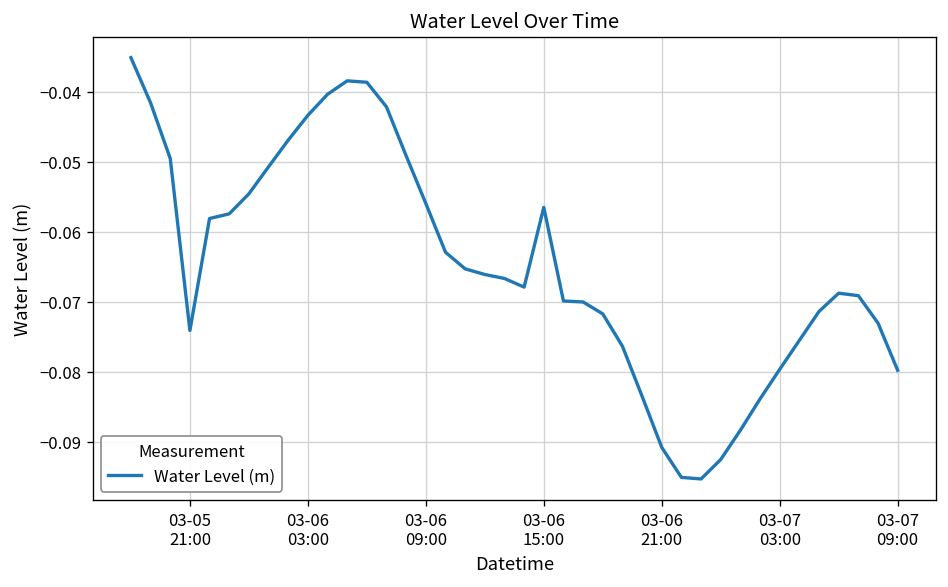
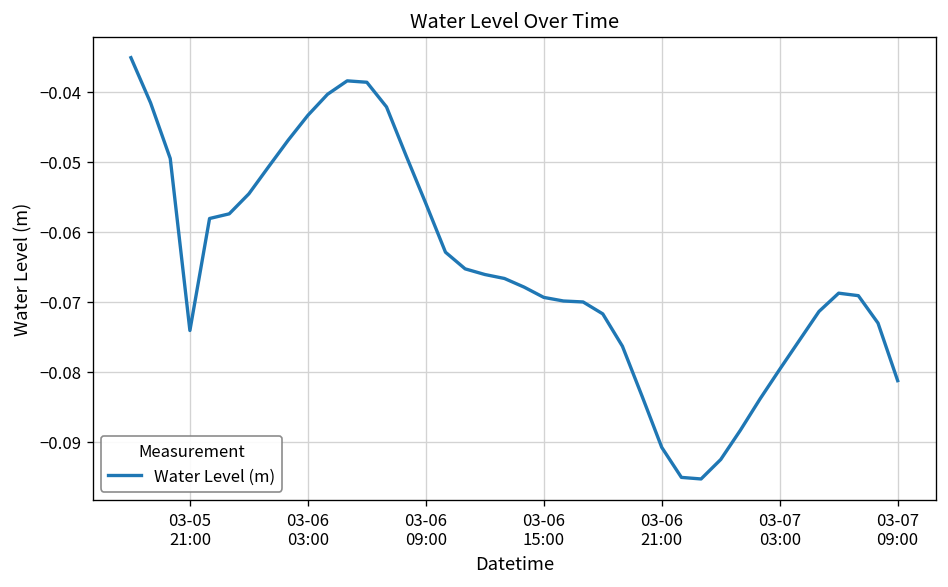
  {
    "03-05 21:00": -0.074,
    "03-06 03:00": -0.043,
    "03-06 09:00": -0.056,
-   "03-06 15:00": -0.056,
+   "03-06 15:00": -0.069,
    "03-06 21:00": -0.091,
    "03-07 03:00": -0.080,
-   "03-07 09:00": -0.080
+   "03-07 09:00": -0.081
  }
